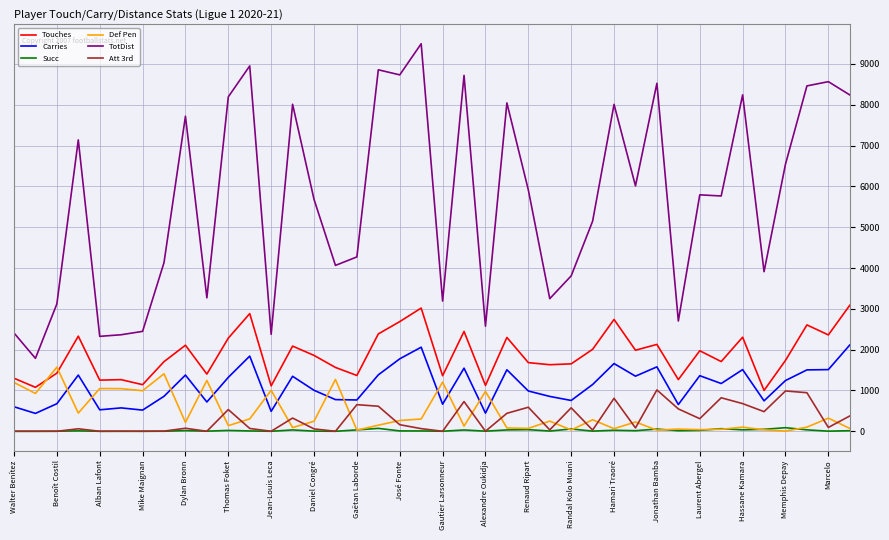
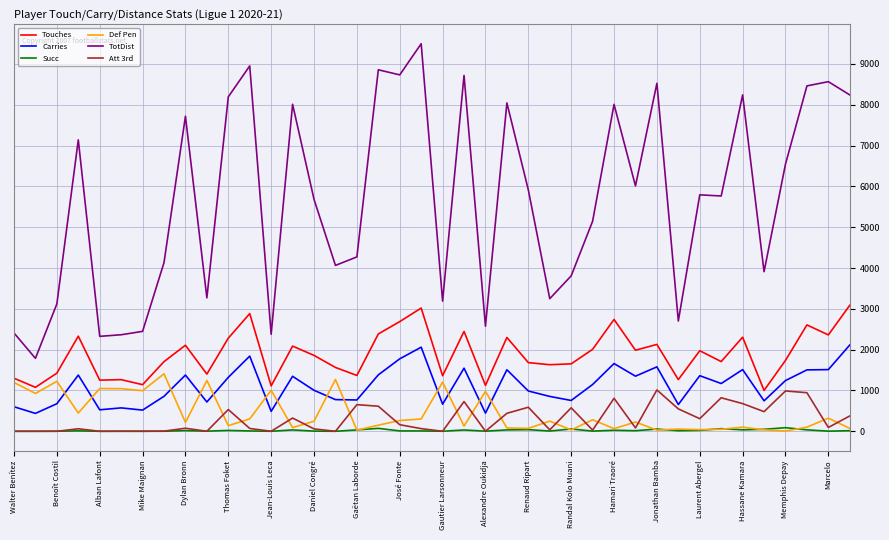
  {
    "Touches": {
      "Walter Benítez": 1300,
      "Benoît Costil": 1400,
      "Alban Lafont": 1300,
      "Mike Maignan": 1100,
      "Dylan Bronn": 2100,
      "Thomas Foket": 2300,
      "Jean-Louis Leca": 1100,
      "Daniel Congré": 1900,
      "Gaëtan Laborde": 1400,
      "José Fonte": 2700,
      "Gautier Larsonneur": 1400,
      "Alexandre Oukidja": 1100,
      "Renaud Ripart": 1700,
      "Randal Kolo Muani": 1700,
      "Hamari Traoré": 2700,
      "Jonathan Bamba": 2100,
      "Laurent Abergel": 2000,
      "Hassane Kamara": 2300,
      "Memphis Depay": 1700,
      "Marcelo": 2400
    },
    "Carries": {
      "Walter Benítez": 600,
      "Benoît Costil": 700,
      "Alban Lafont": 500,
      "Mike Maignan": 500,
      "Dylan Bronn": 1400,
      "Thomas Foket": 1300,
      "Jean-Louis Leca": 500,
      "Daniel Congré": 1000,
      "Gaëtan Laborde": 800,
      "José Fonte": 1800,
      "Gautier Larsonneur": 700,
      "Alexandre Oukidja": 400,
      "Renaud Ripart": 1000,
      "Randal Kolo Muani": 800,
      "Hamari Traoré": 1700,
      "Jonathan Bamba": 1600,
      "Laurent Abergel": 1400,
      "Hassane Kamara": 1500,
      "Memphis Depay": 1200,
      "Marcelo": 1500
    },
    "Succ": {
      "Thomas Foket": 0,
      "José Fonte": 0,
      "Hassane Kamara": 0,
      "Memphis Depay": 100,
      "Marcelo": 0
    },
    "Def Pen": {
      "Walter Benítez": 1200,
-     "Benoît Costil": 1600,
+     "Benoît Costil": 1200,
      "Alban Lafont": 1000,
      "Mike Maignan": 1000,
      "Dylan Bronn": 200,
      "Thomas Foket": 100,
      "Jean-Louis Leca": 1000,
      "Daniel Congré": 200,
      "José Fonte": 300,
      "Gautier Larsonneur": 1200,
      "Alexandre Oukidja": 1000,
      "Hassane Kamara": 100,
      "Memphis Depay": 0,
      "Marcelo": 300
    },
    "TotDist": {
      "Walter Benítez": 2400,
      "Benoît Costil": 3100,
      "Alban Lafont": 2300,
      "Mike Maignan": 2400,
      "Dylan Bronn": 7700,
      "Thomas Foket": 8200,
      "Jean-Louis Leca": 2400,
      "Daniel Congré": 5700,
      "Gaëtan Laborde": 4300,
      "José Fonte": 8700,
      "Gautier Larsonneur": 3200,
      "Alexandre Oukidja": 2600,
      "Renaud Ripart": 5900,
      "Randal Kolo Muani": 3800,
      "Hamari Traoré": 8000,
      "Jonathan Bamba": 8500,
      "Laurent Abergel": 5800,
      "Hassane Kamara": 8200,
      "Memphis Depay": 6500,
      "Marcelo": 8600
    },
    "Att 3rd": {
      "Thomas Foket": 500,
      "Gaëtan Laborde": 700,
      "José Fonte": 200,
      "Renaud Ripart": 600,
      "Randal Kolo Muani": 600,
      "Hamari Traoré": 800,
      "Jonathan Bamba": 1000,
      "Laurent Abergel": 300,
      "Hassane Kamara": 700,
      "Memphis Depay": 1000,
      "Marcelo": 100
    }
  }
